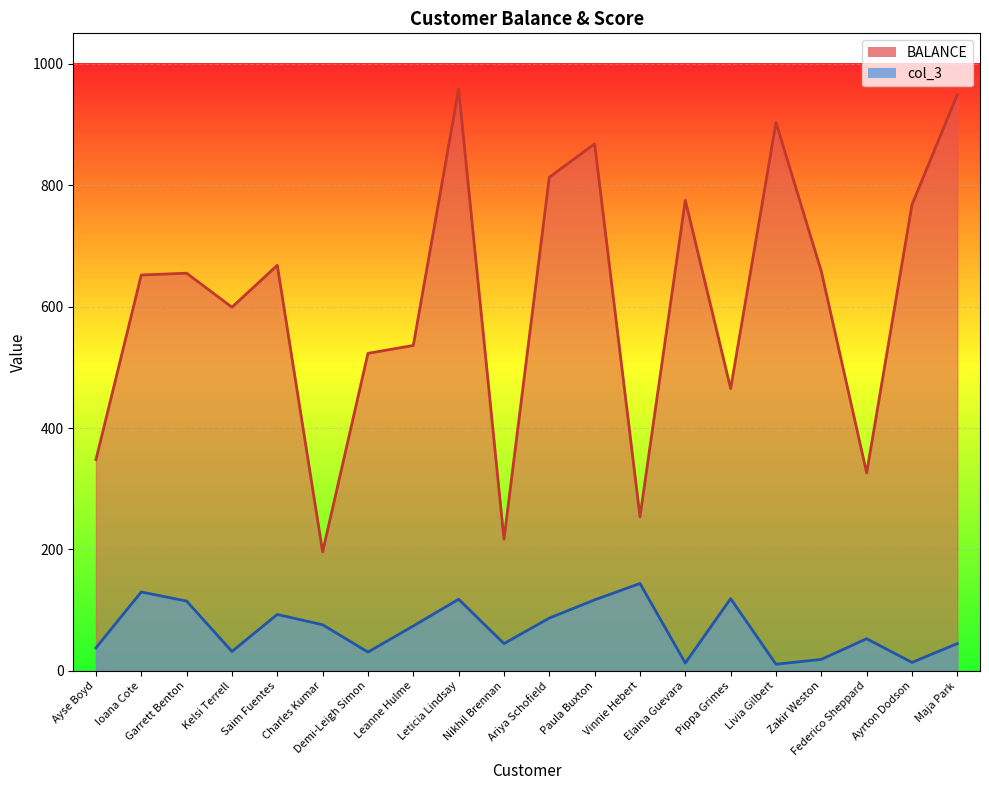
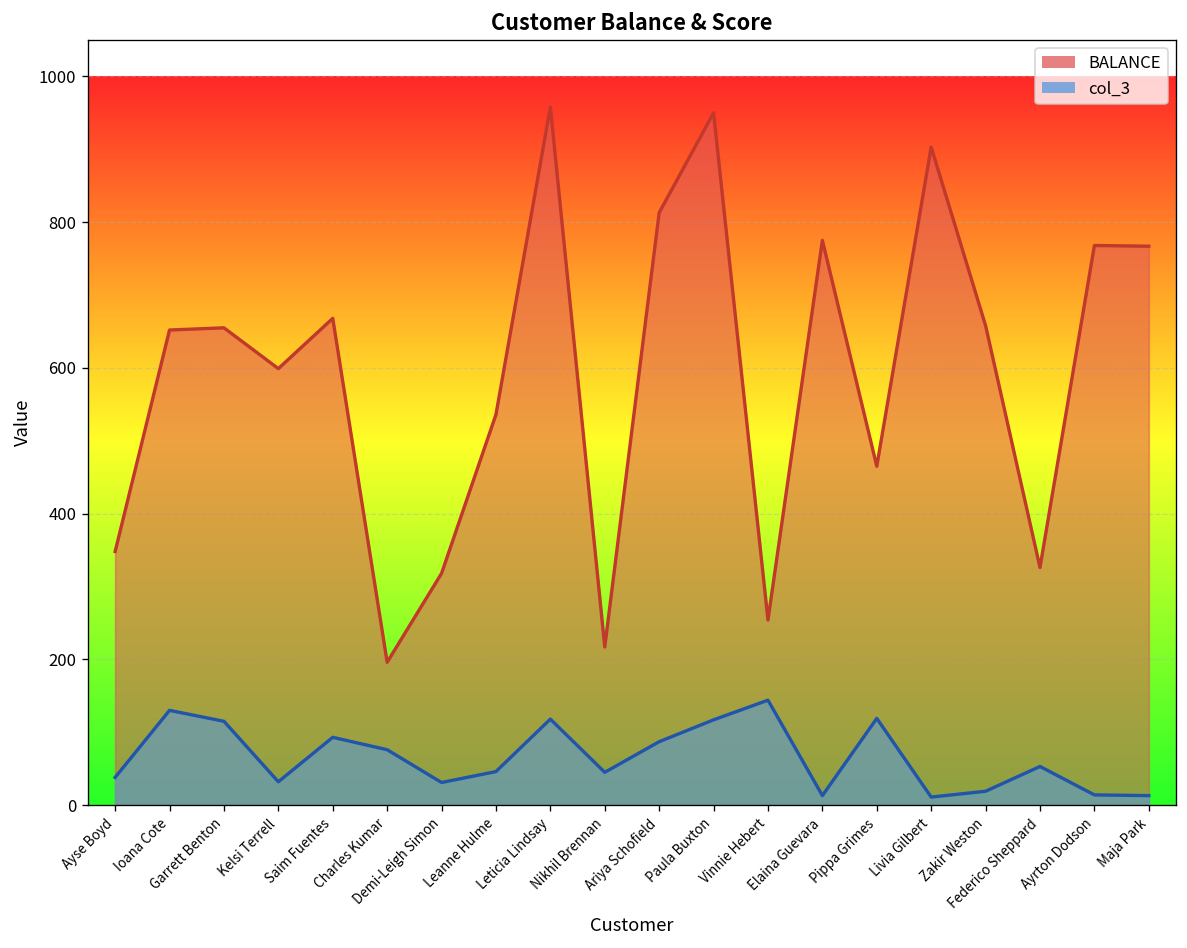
  {
    "BALANCE": {
      "Ayse Boyd": 350,
      "Ioana Cote": 650,
      "Garrett Benton": 660,
      "Kelsi Terrell": 600,
      "Saim Fuentes": 670,
      "Charles Kumar": 200,
-     "Demi-Leigh Simon": 520,
+     "Demi-Leigh Simon": 320,
      "Leanne Hulme": 540,
      "Leticia Lindsay": 960,
      "Nikhil Brennan": 220,
      "Ariya Schofield": 810,
-     "Paula Buxton": 870,
+     "Paula Buxton": 950,
      "Vinnie Hebert": 250,
      "Elaina Guevara": 780,
      "Pippa Grimes": 470,
      "Livia Gilbert": 900,
      "Zakir Weston": 660,
      "Federico Sheppard": 330,
      "Ayrton Dodson": 770,
-     "Maja Park": 950
+     "Maja Park": 770
    },
    "col_3": {
      "Ayse Boyd": 40,
      "Ioana Cote": 130,
      "Garrett Benton": 120,
      "Kelsi Terrell": 30,
      "Saim Fuentes": 90,
      "Charles Kumar": 80,
      "Demi-Leigh Simon": 30,
-     "Leanne Hulme": 70,
+     "Leanne Hulme": 50,
      "Leticia Lindsay": 120,
      "Nikhil Brennan": 50,
      "Ariya Schofield": 90,
      "Paula Buxton": 120,
      "Vinnie Hebert": 140,
      "Elaina Guevara": 10,
      "Pippa Grimes": 120,
      "Livia Gilbert": 10,
      "Zakir Weston": 20,
      "Federico Sheppard": 50,
      "Ayrton Dodson": 10,
-     "Maja Park": 50
+     "Maja Park": 10
    }
  }
